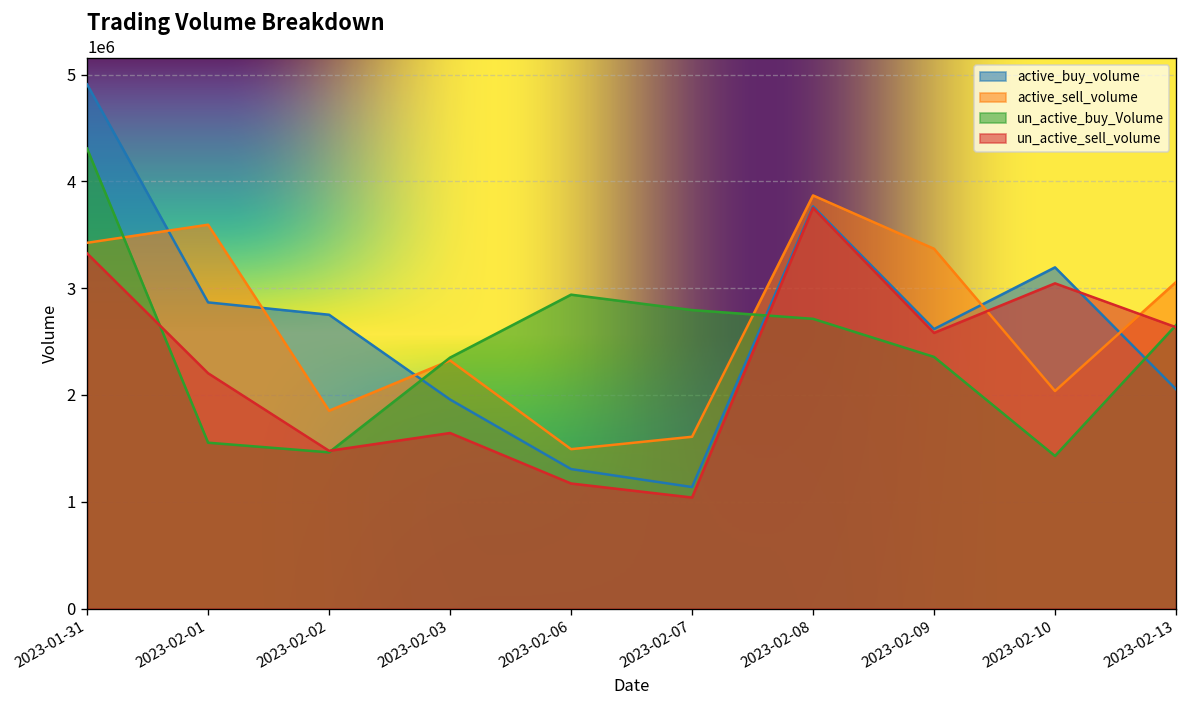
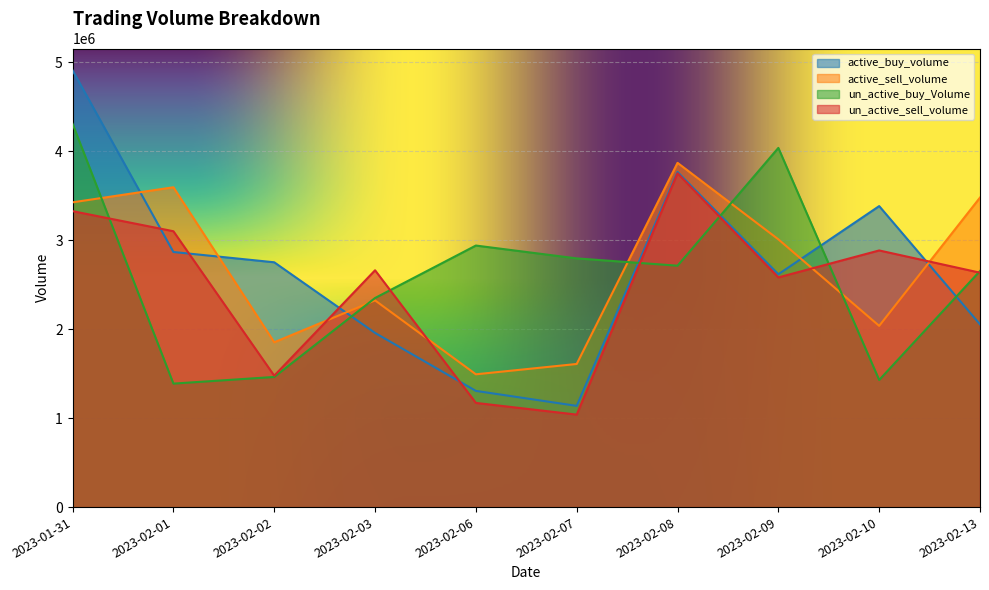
  {
    "active_buy_volume": {
      "2023-01-31": 4900000,
      "2023-02-01": 2900000,
      "2023-02-02": 2800000,
      "2023-02-03": 2000000,
      "2023-02-06": 1300000,
      "2023-02-07": 1100000,
      "2023-02-09": 2600000,
-     "2023-02-10": 3200000,
+     "2023-02-10": 3400000,
      "2023-02-13": 2100000
    },
    "active_sell_volume": {
      "2023-01-31": 3400000,
      "2023-02-01": 3600000,
      "2023-02-02": 1900000,
      "2023-02-06": 1500000,
      "2023-02-07": 1600000,
      "2023-02-08": 3900000,
-     "2023-02-09": 3400000,
+     "2023-02-09": 3000000,
      "2023-02-10": 2000000,
-     "2023-02-13": 3100000
+     "2023-02-13": 3500000
    },
    "un_active_buy_Volume": {
      "2023-01-31": 4300000,
-     "2023-02-01": 1600000,
+     "2023-02-01": 1400000,
      "2023-02-06": 2900000,
      "2023-02-07": 2800000,
      "2023-02-08": 2700000,
-     "2023-02-09": 2400000,
+     "2023-02-09": 4000000,
      "2023-02-10": 1400000
    },
    "un_active_sell_volume": {
      "2023-01-31": 3300000,
-     "2023-02-01": 2200000,
-     "2023-02-03": 1600000,
+     "2023-02-01": 3100000,
+     "2023-02-03": 2700000,
      "2023-02-06": 1200000,
      "2023-02-07": 1000000,
      "2023-02-09": 2600000,
-     "2023-02-10": 3000000
+     "2023-02-10": 2900000
    }
  }
